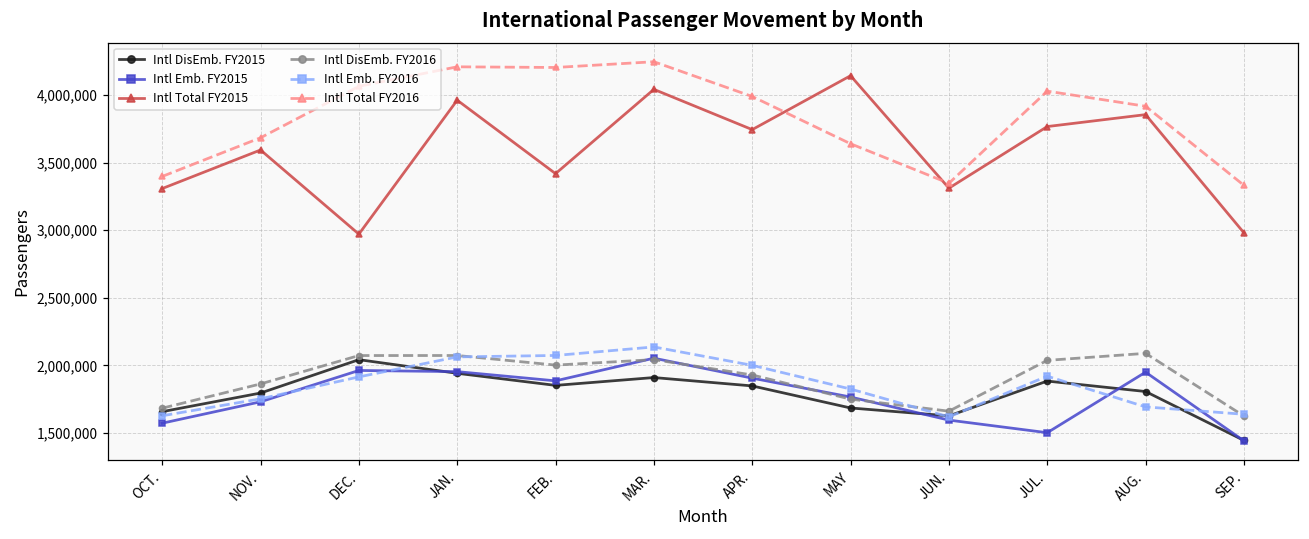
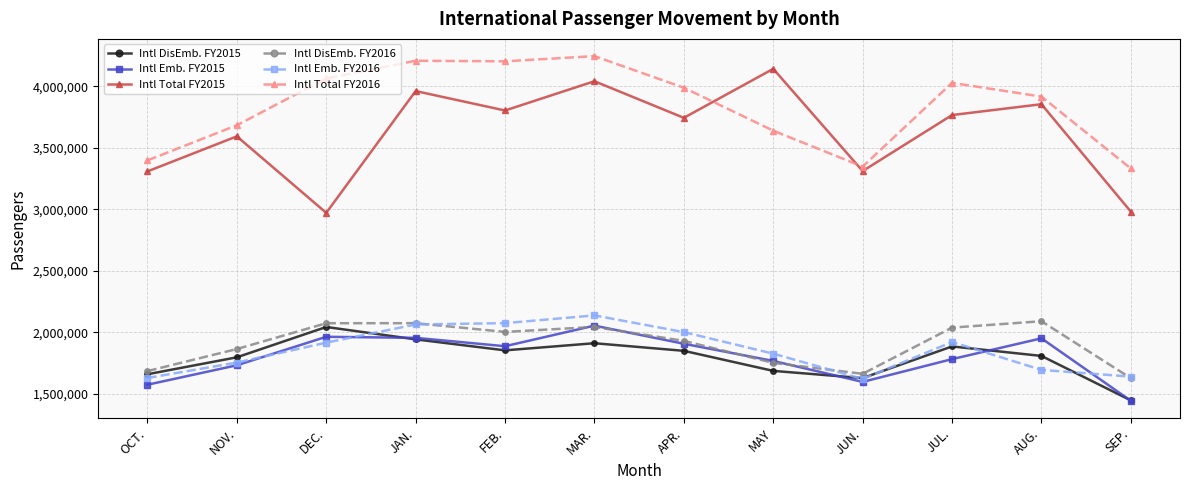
  {
    "Intl DisEmb. FY2015": {
      "OCT.": "1,660,000",
      "NOV.": "1,800,000",
      "DEC.": "2,040,000",
      "FEB.": "1,850,000",
      "MAR.": "1,910,000",
      "APR.": "1,850,000",
      "MAY": "1,690,000",
      "JUL.": "1,880,000",
      "AUG.": "1,810,000"
    },
    "Intl Emb. FY2015": {
      "OCT.": "1,570,000",
      "NOV.": "1,730,000",
      "DEC.": "1,960,000",
      "FEB.": "1,890,000",
      "APR.": "1,910,000",
      "JUN.": "1,600,000",
-     "JUL.": "1,500,000",
+     "JUL.": "1,780,000",
      "AUG.": "1,950,000"
    },
    "Intl Total FY2015": {
      "OCT.": "3,310,000",
      "NOV.": "3,590,000",
      "DEC.": "2,970,000",
      "JAN.": "3,960,000",
-     "FEB.": "3,420,000",
+     "FEB.": "3,800,000",
      "MAR.": "4,040,000",
      "APR.": "3,740,000",
      "MAY": "4,140,000",
      "JUN.": "3,310,000",
      "JUL.": "3,770,000",
      "AUG.": "3,850,000",
      "SEP.": "2,980,000"
    },
    "Intl DisEmb. FY2016": {
      "OCT.": "1,680,000",
      "NOV.": "1,860,000",
      "DEC.": "2,070,000",
      "FEB.": "2,000,000",
      "APR.": "1,930,000",
      "JUN.": "1,660,000",
      "JUL.": "2,040,000",
      "AUG.": "2,090,000"
    },
    "Intl Emb. FY2016": {
      "OCT.": "1,630,000",
      "NOV.": "1,750,000",
      "DEC.": "1,920,000",
      "FEB.": "2,070,000",
      "MAR.": "2,140,000",
      "APR.": "2,000,000",
      "MAY": "1,830,000",
      "JUL.": "1,920,000",
      "AUG.": "1,690,000"
    },
    "Intl Total FY2016": {
      "OCT.": "3,400,000",
      "NOV.": "3,680,000",
      "JAN.": "4,210,000",
      "FEB.": "4,200,000",
      "MAR.": "4,250,000",
      "APR.": "3,990,000",
      "MAY": "3,640,000",
      "JUN.": "3,350,000",
      "JUL.": "4,030,000",
      "AUG.": "3,920,000",
      "SEP.": "3,330,000"
    }
  }
